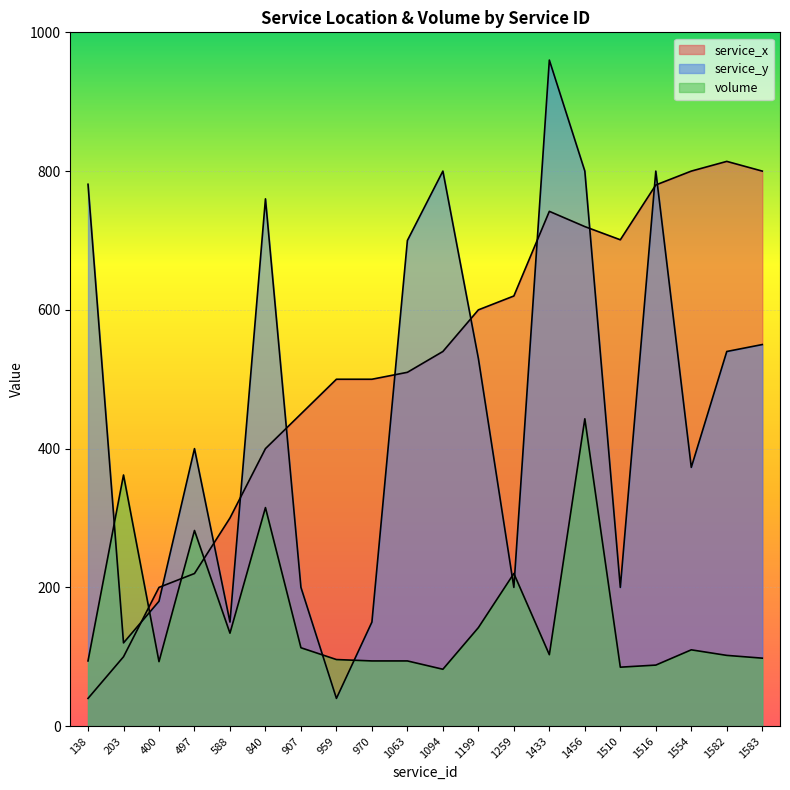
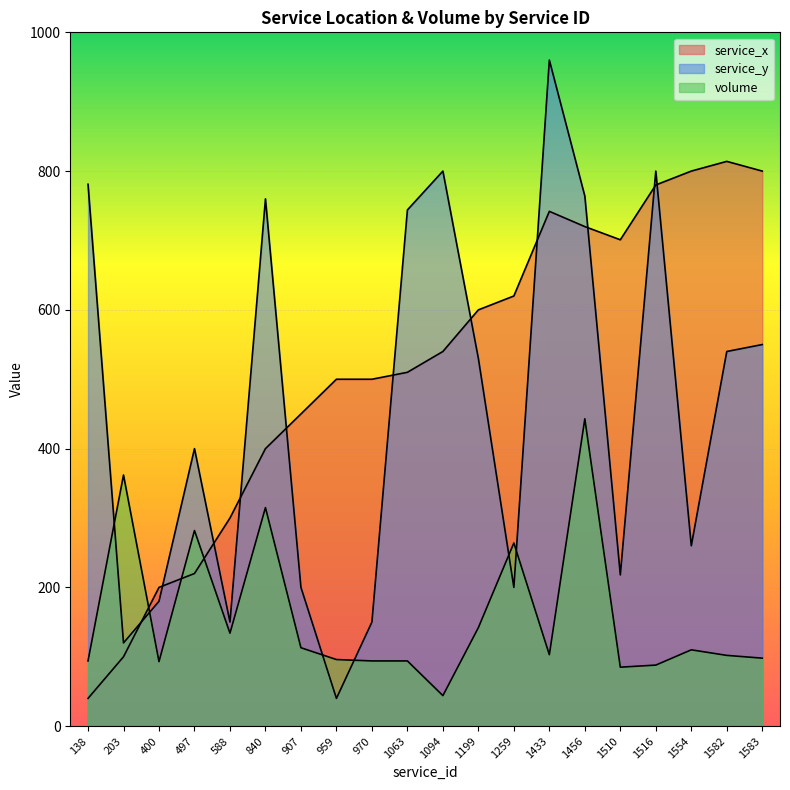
  {
    "service_x": {
      "138": 40,
      "203": 100,
      "400": 200,
      "497": 220,
      "588": 300,
      "840": 400,
      "907": 450,
      "959": 500,
      "970": 500,
      "1063": 510,
      "1094": 540,
      "1199": 600,
      "1259": 620,
      "1433": 740,
      "1456": 720,
      "1510": 700,
      "1516": 780,
      "1554": 800,
      "1582": 810,
      "1583": 800
    },
    "service_y": {
      "138": 780,
      "203": 120,
      "400": 180,
      "497": 400,
      "588": 150,
      "840": 760,
      "907": 200,
      "959": 40,
      "970": 150,
-     "1063": 700,
+     "1063": 740,
      "1094": 800,
      "1199": 530,
      "1259": 200,
      "1433": 960,
-     "1456": 800,
-     "1510": 200,
+     "1456": 760,
+     "1510": 220,
      "1516": 800,
-     "1554": 370,
+     "1554": 260,
      "1582": 540,
      "1583": 550
    },
    "volume": {
      "138": 90,
      "203": 360,
      "400": 90,
      "497": 280,
      "588": 130,
      "840": 320,
      "907": 110,
      "959": 100,
      "970": 90,
      "1063": 90,
-     "1094": 80,
+     "1094": 40,
      "1199": 140,
-     "1259": 220,
+     "1259": 260,
      "1433": 100,
      "1456": 440,
      "1510": 90,
      "1516": 90,
      "1554": 110,
      "1582": 100,
      "1583": 100
    }
  }
